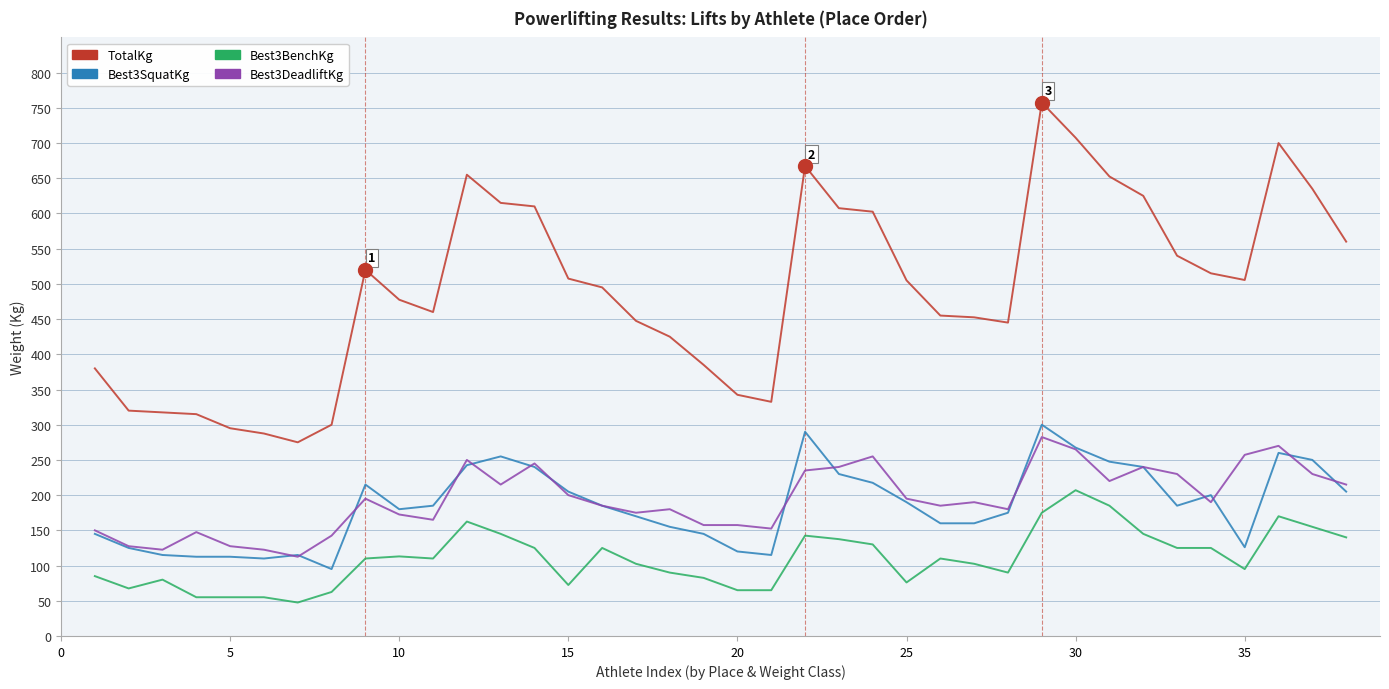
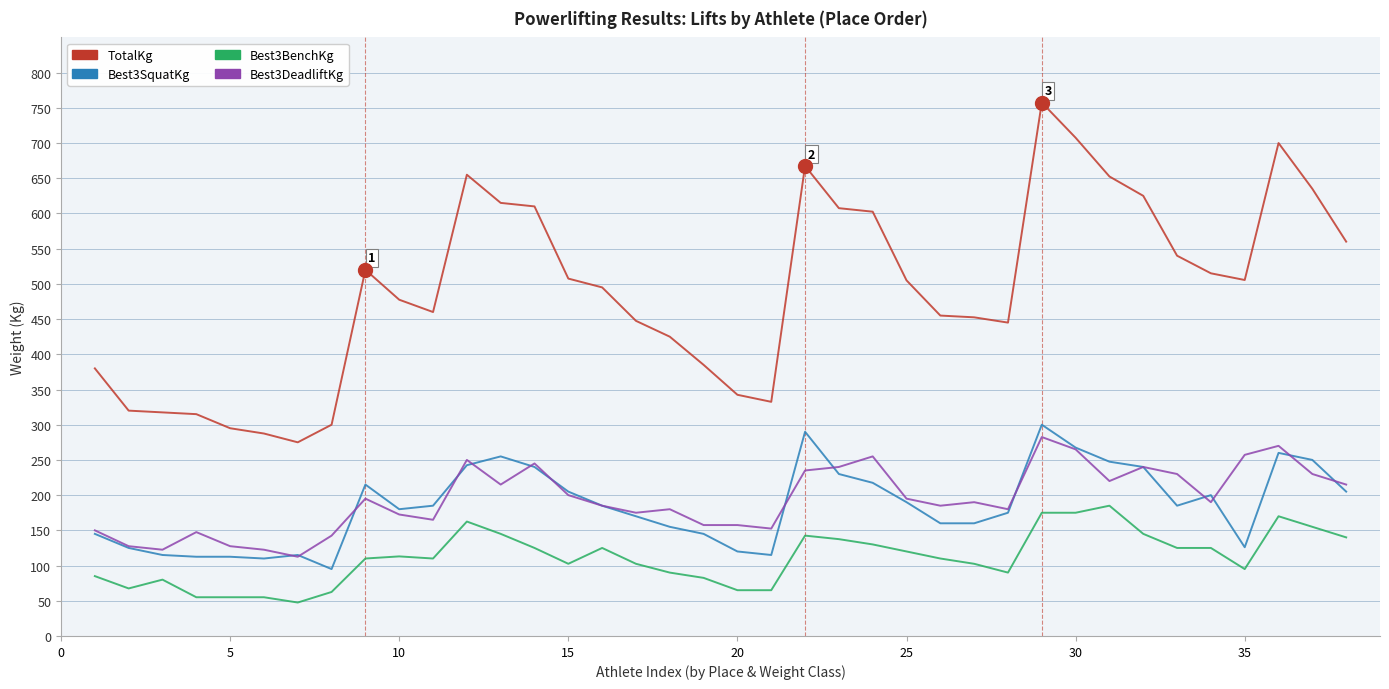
  {
    "Best3SquatKg": {
      "5": 110,
      "10": 180,
      "15": 210,
      "20": 120,
      "25": 190,
      "35": 130
    },
    "Best3BenchKg": {
      "5": 60,
      "10": 110,
-     "15": 70,
+     "15": 100,
      "20": 70,
-     "25": 80,
-     "30": 210,
+     "25": 120,
+     "30": 180,
      "35": 100
    },
    "Best3DeadliftKg": {
      "5": 130,
      "10": 170,
      "15": 200,
      "20": 160,
      "25": 200,
      "35": 260
    }
  }
